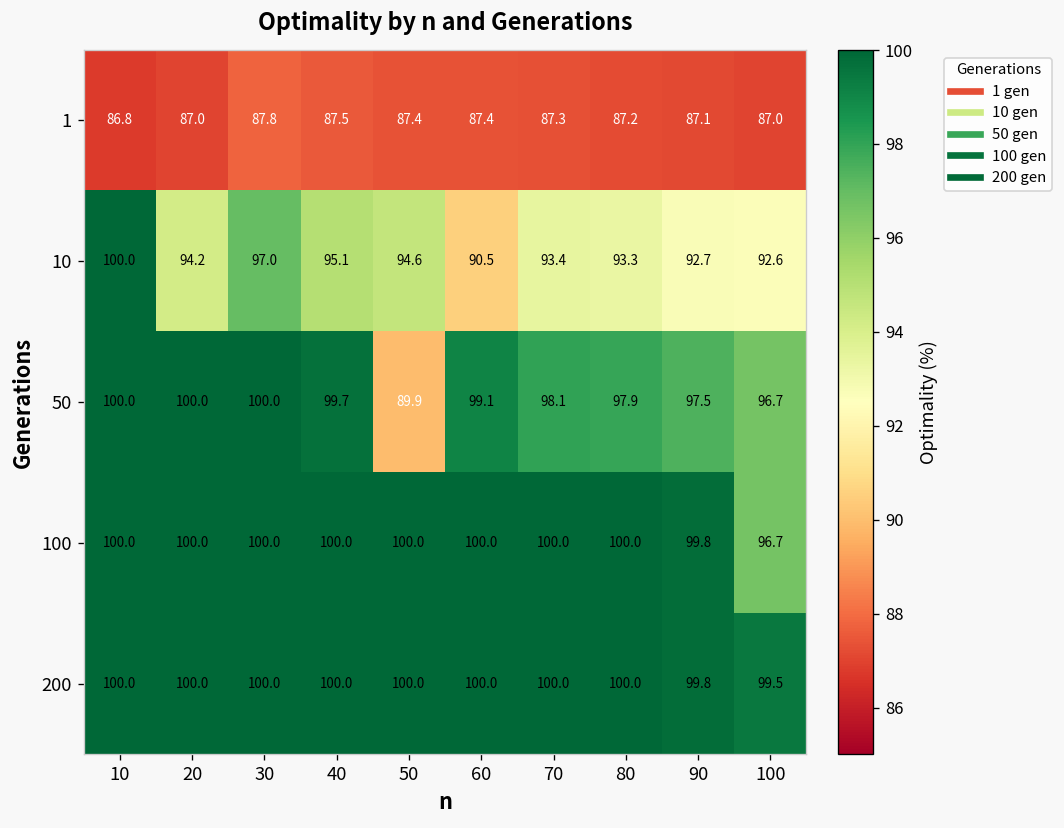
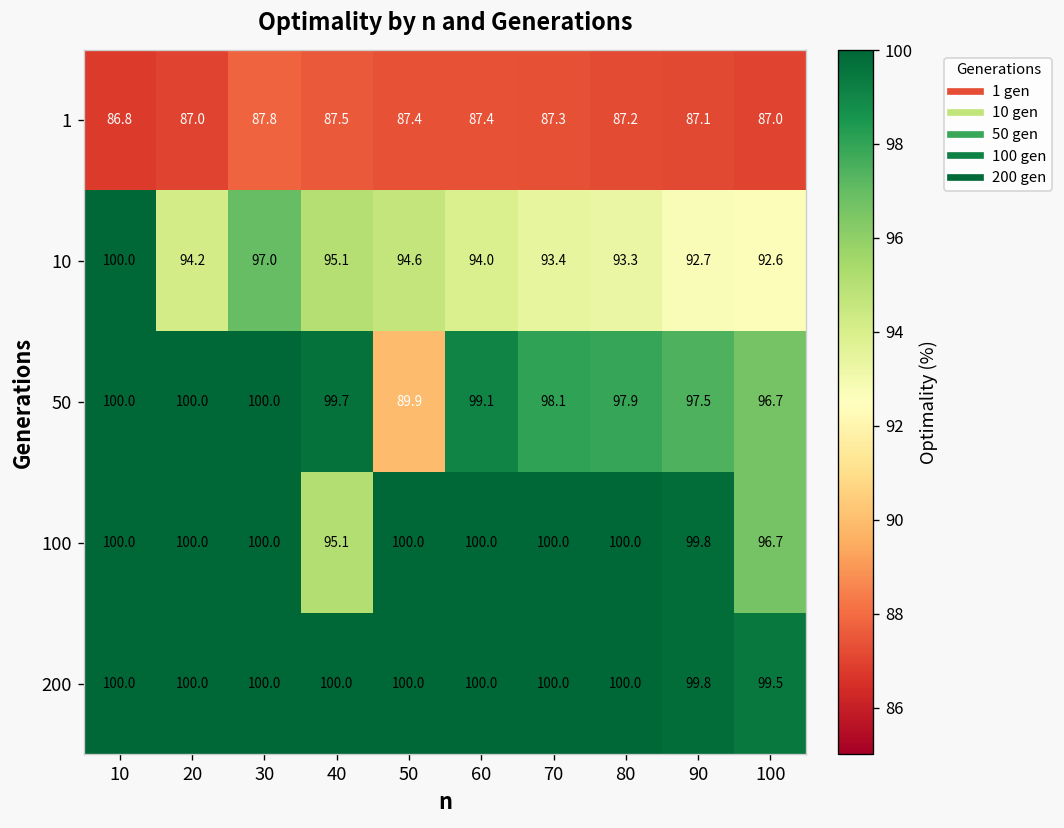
  {
    "1": {
      "10": 86.8,
      "20": 87.0,
      "30": 87.8,
      "40": 87.5,
      "50": 87.4,
      "60": 87.4,
      "70": 87.3,
      "80": 87.2,
      "90": 87.1,
      "100": 87.0
    },
    "10": {
      "10": 100.0,
      "20": 94.2,
      "30": 97.0,
      "40": 95.1,
      "50": 94.6,
-     "60": 90.5,
+     "60": 94.0,
      "70": 93.4,
      "80": 93.3,
      "90": 92.7,
      "100": 92.6
    },
    "50": {
      "10": 100.0,
      "20": 100.0,
      "30": 100.0,
      "40": 99.7,
      "50": 89.9,
      "60": 99.1,
      "70": 98.1,
      "80": 97.9,
      "90": 97.5,
      "100": 96.7
    },
    "100": {
      "10": 100.0,
      "20": 100.0,
      "30": 100.0,
-     "40": 100.0,
+     "40": 95.1,
      "50": 100.0,
      "60": 100.0,
      "70": 100.0,
      "80": 100.0,
      "90": 99.8,
      "100": 96.7
    },
    "200": {
      "10": 100.0,
      "20": 100.0,
      "30": 100.0,
      "40": 100.0,
      "50": 100.0,
      "60": 100.0,
      "70": 100.0,
      "80": 100.0,
      "90": 99.8,
      "100": 99.5
    }
  }
